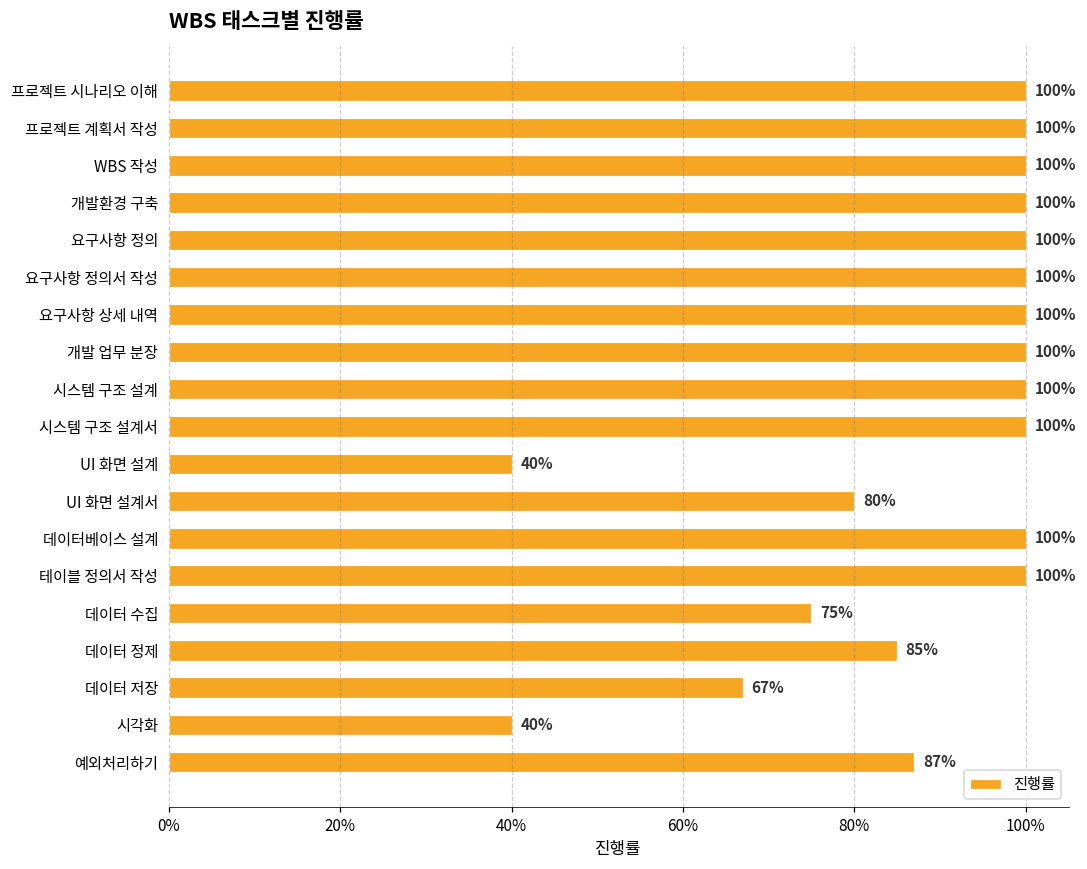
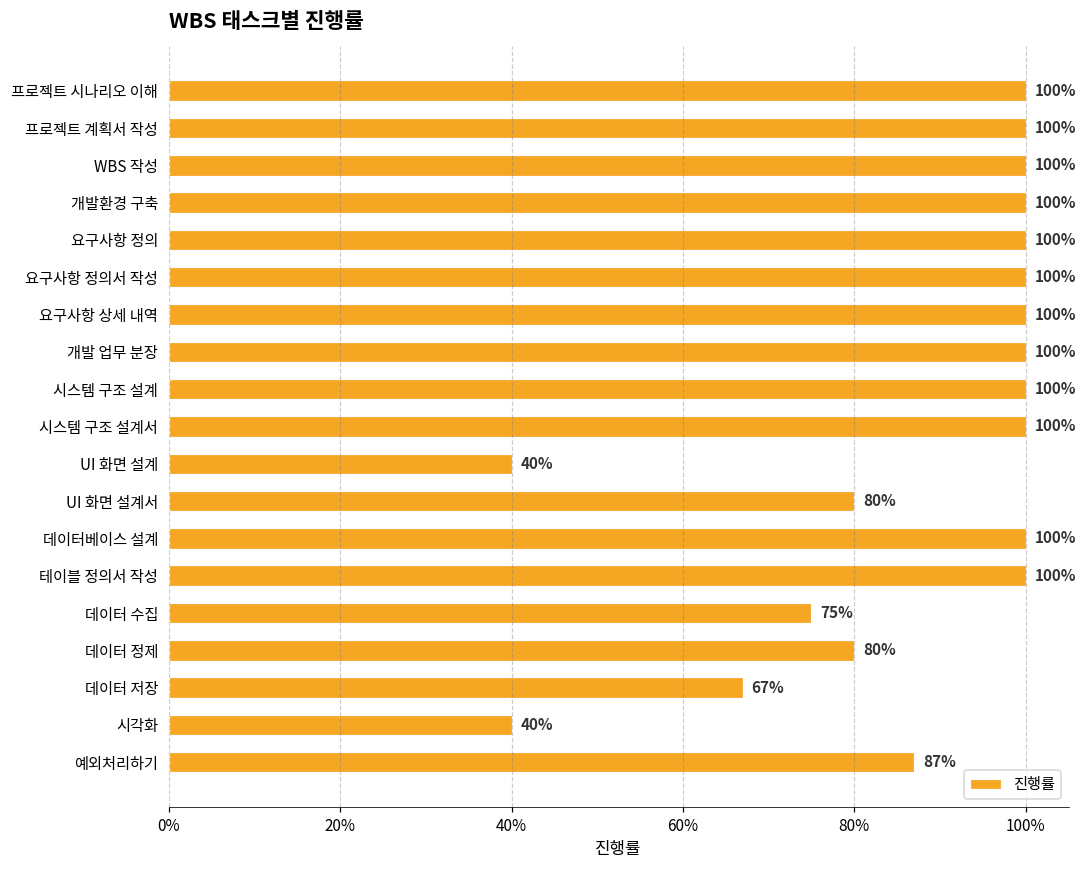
  {
    "프로젝트 시나리오 이해": "100%",
    "프로젝트 계획서 작성": "100%",
    "WBS 작성": "100%",
    "개발환경 구축": "100%",
    "요구사항 정의": "100%",
    "요구사항 정의서 작성": "100%",
    "요구사항 상세 내역": "100%",
    "개발 업무 분장": "100%",
    "시스템 구조 설계": "100%",
    "시스템 구조 설계서": "100%",
    "UI 화면 설계": "40%",
    "UI 화면 설계서": "80%",
    "데이터베이스 설계": "100%",
    "테이블 정의서 작성": "100%",
    "데이터 수집": "75%",
-   "데이터 정제": "85%",
+   "데이터 정제": "80%",
    "데이터 저장": "67%",
    "시각화": "40%",
    "예외처리하기": "87%"
  }
